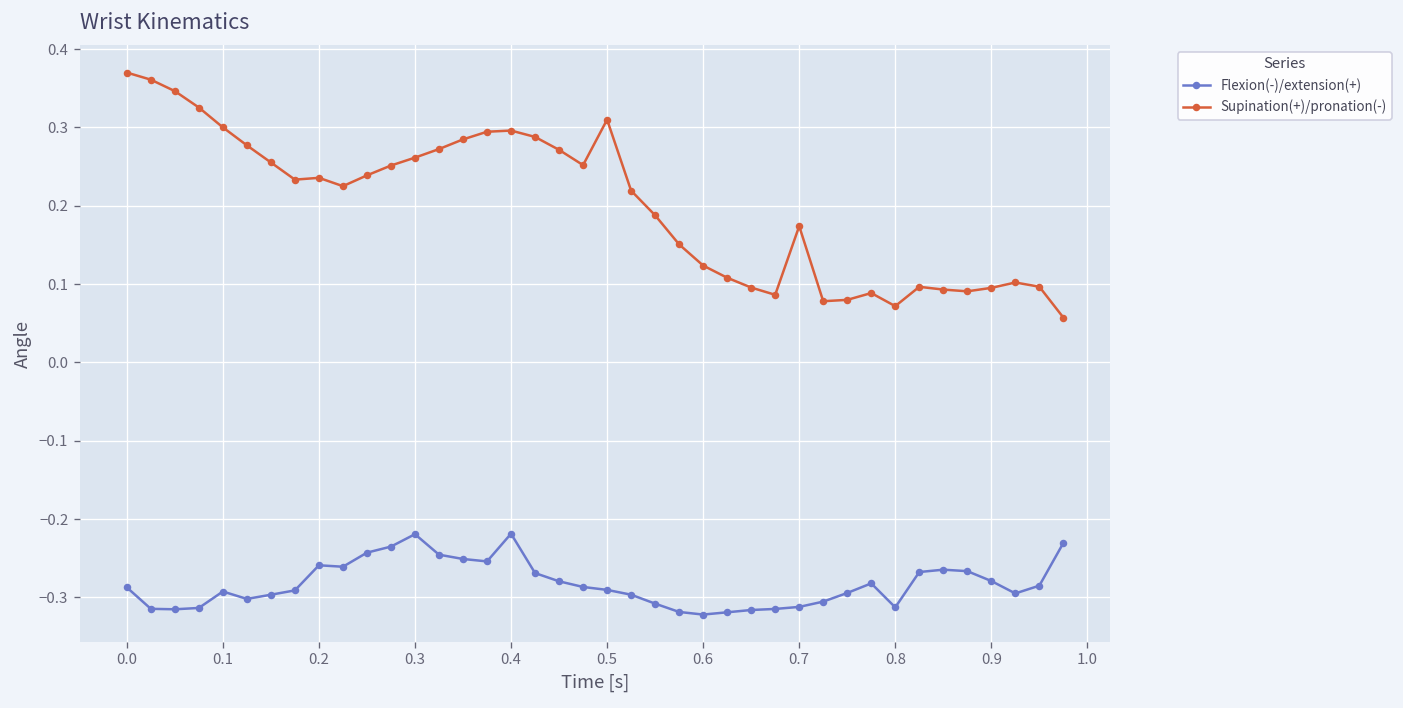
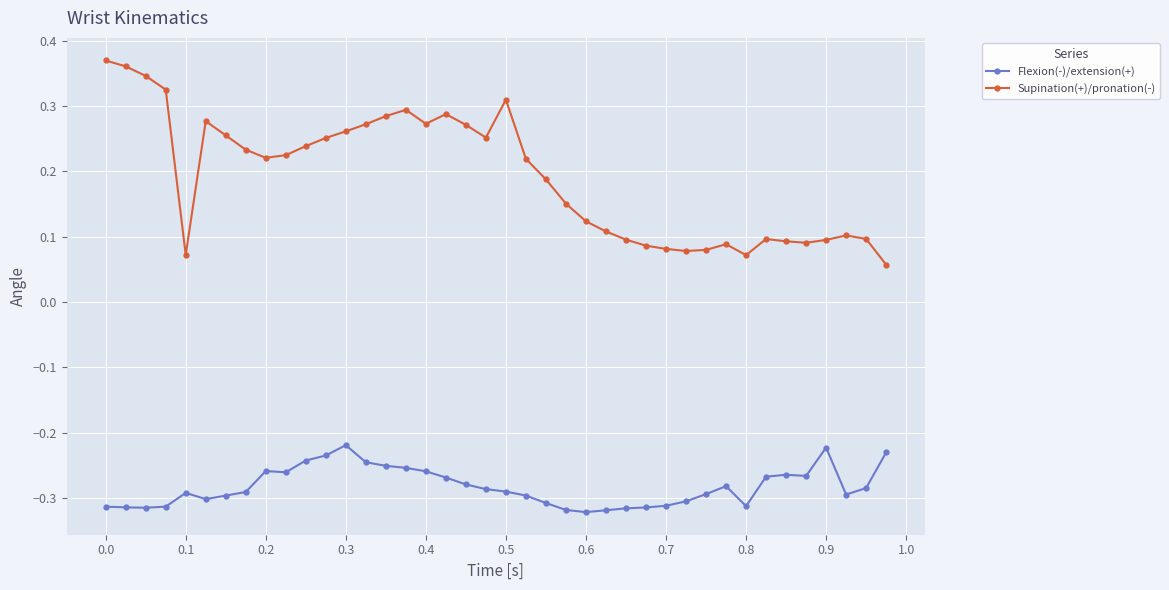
  {
    "Flexion(-)/extension(+)": {
-     "0.0": -0.29,
+     "0.0": -0.31,
      "0.1": -0.29,
      "0.2": -0.26,
      "0.3": -0.22,
-     "0.4": -0.22,
+     "0.4": -0.26,
      "0.5": -0.29,
      "0.6": -0.32,
      "0.7": -0.31,
      "0.8": -0.31,
-     "0.9": -0.28
+     "0.9": -0.22
    },
    "Supination(+)/pronation(-)": {
      "0.0": 0.37,
-     "0.1": 0.30,
-     "0.2": 0.24,
+     "0.1": 0.07,
+     "0.2": 0.22,
      "0.3": 0.26,
-     "0.4": 0.30,
+     "0.4": 0.27,
      "0.5": 0.31,
      "0.6": 0.12,
-     "0.7": 0.17,
+     "0.7": 0.08,
      "0.8": 0.07,
      "0.9": 0.10
    }
  }
